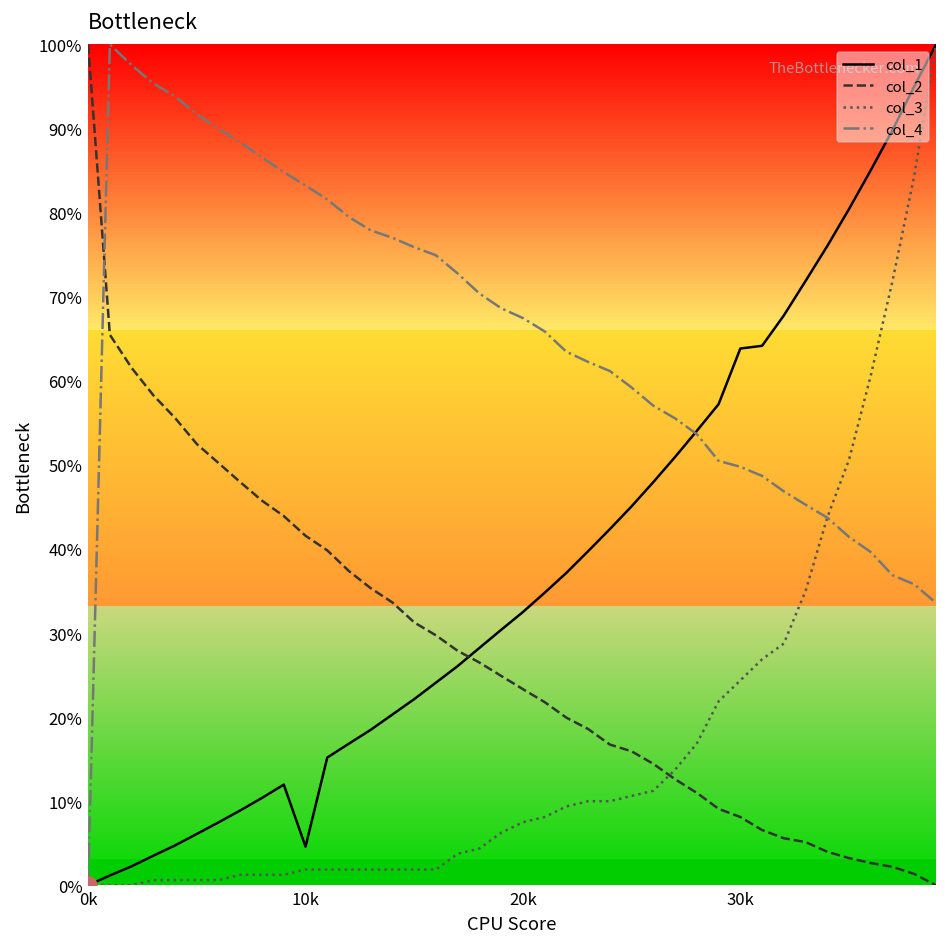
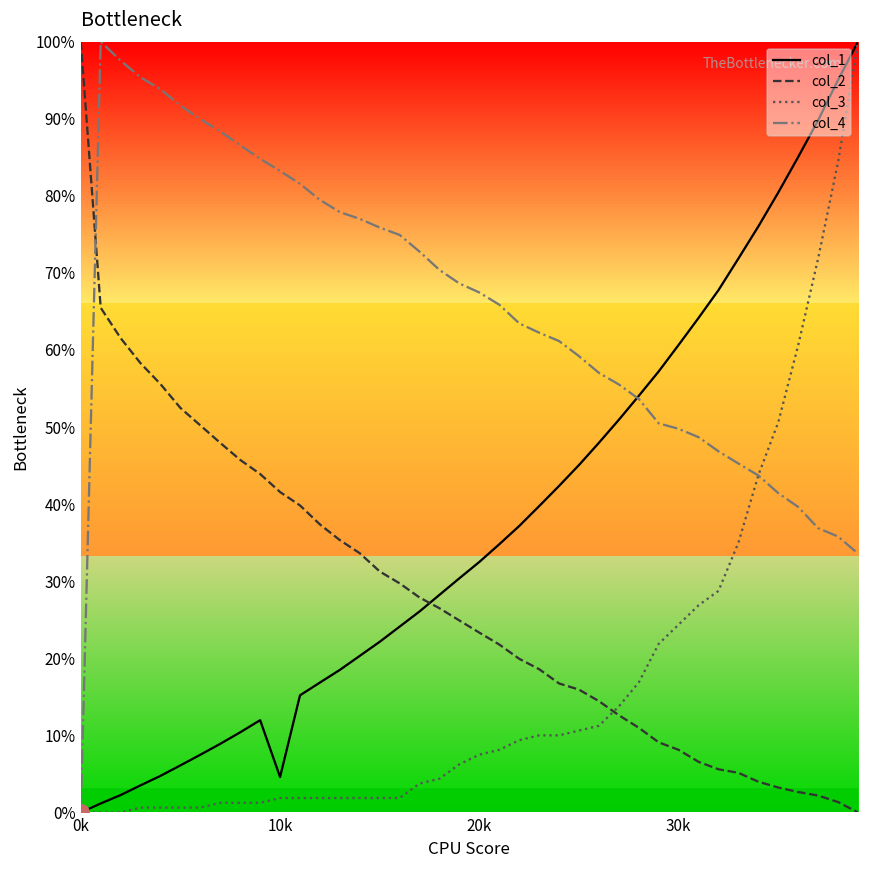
  {
    "col_1": {
      "10k": "5%",
      "20k": "33%",
-     "30k": "64%"
+     "30k": "61%"
    }
  }
